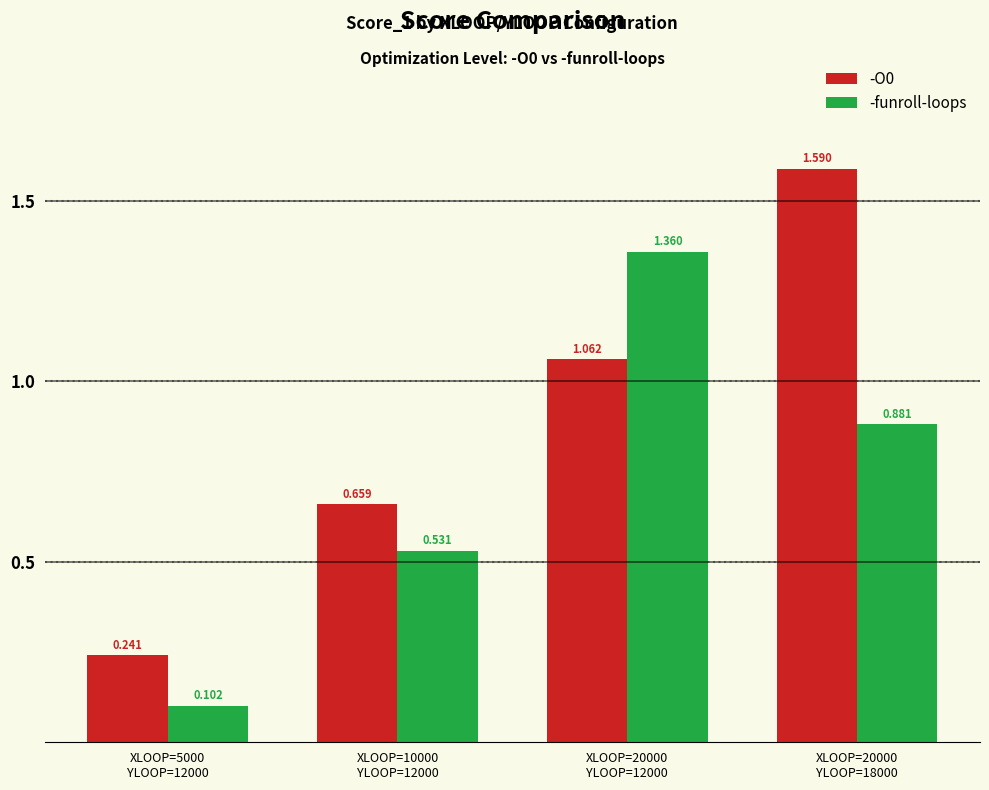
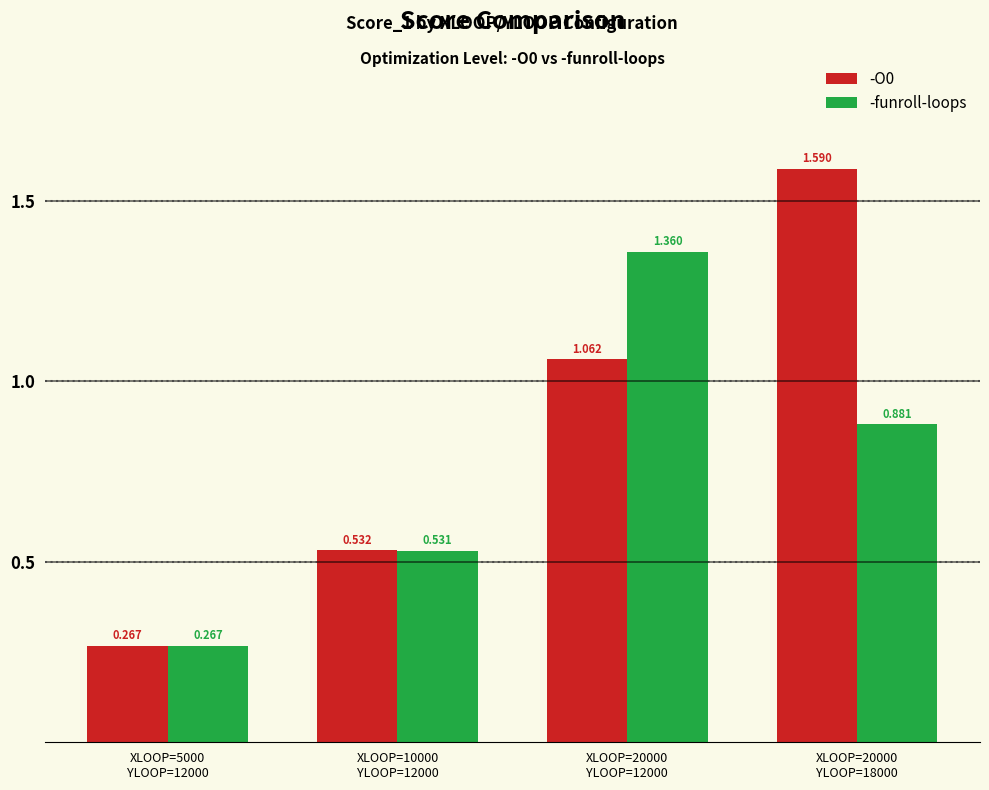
  {
    "-O0": {
-     "XLOOP=5000 YLOOP=12000": 0.241,
-     "XLOOP=10000 YLOOP=12000": 0.659,
+     "XLOOP=5000 YLOOP=12000": 0.267,
+     "XLOOP=10000 YLOOP=12000": 0.532,
      "XLOOP=20000 YLOOP=12000": 1.062,
      "XLOOP=20000 YLOOP=18000": 1.590
    },
    "-funroll-loops": {
-     "XLOOP=5000 YLOOP=12000": 0.102,
+     "XLOOP=5000 YLOOP=12000": 0.267,
      "XLOOP=10000 YLOOP=12000": 0.531,
      "XLOOP=20000 YLOOP=12000": 1.360,
      "XLOOP=20000 YLOOP=18000": 0.881
    }
  }
